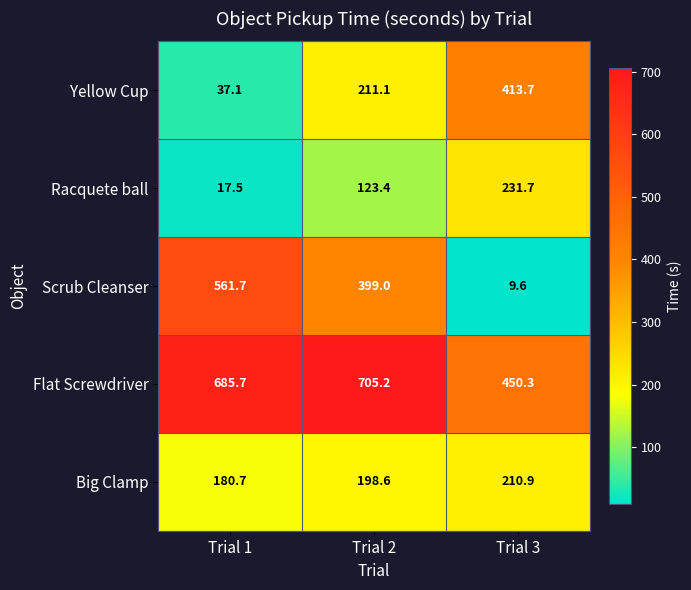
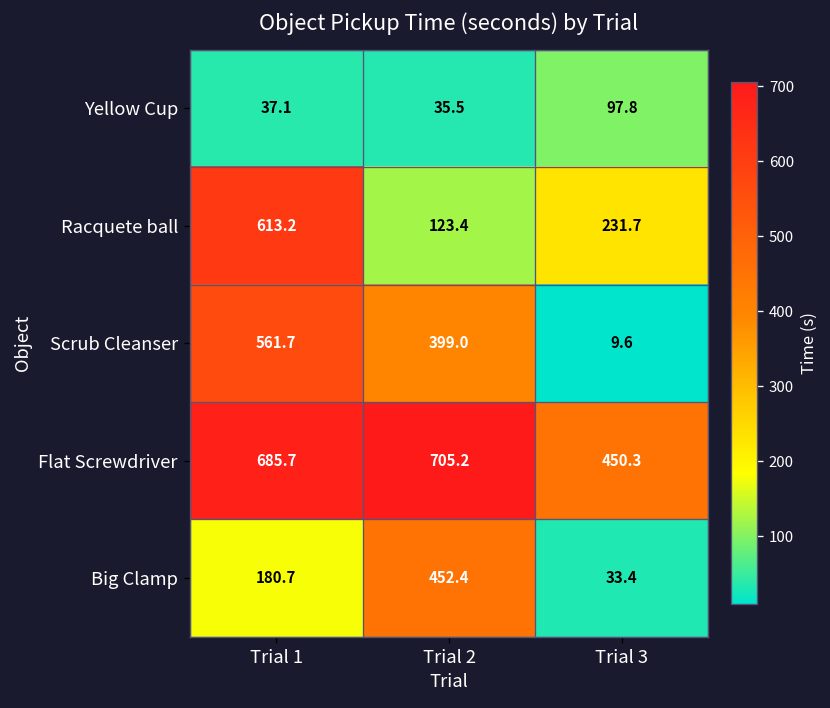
  {
    "Yellow Cup": {
      "Trial 1": 37.1,
-     "Trial 2": 211.1,
-     "Trial 3": 413.7
+     "Trial 2": 35.5,
+     "Trial 3": 97.8
    },
    "Racquete ball": {
-     "Trial 1": 17.5,
+     "Trial 1": 613.2,
      "Trial 2": 123.4,
      "Trial 3": 231.7
    },
    "Scrub Cleanser": {
      "Trial 1": 561.7,
      "Trial 2": 399.0,
      "Trial 3": 9.6
    },
    "Flat Screwdriver": {
      "Trial 1": 685.7,
      "Trial 2": 705.2,
      "Trial 3": 450.3
    },
    "Big Clamp": {
      "Trial 1": 180.7,
-     "Trial 2": 198.6,
-     "Trial 3": 210.9
+     "Trial 2": 452.4,
+     "Trial 3": 33.4
    }
  }
